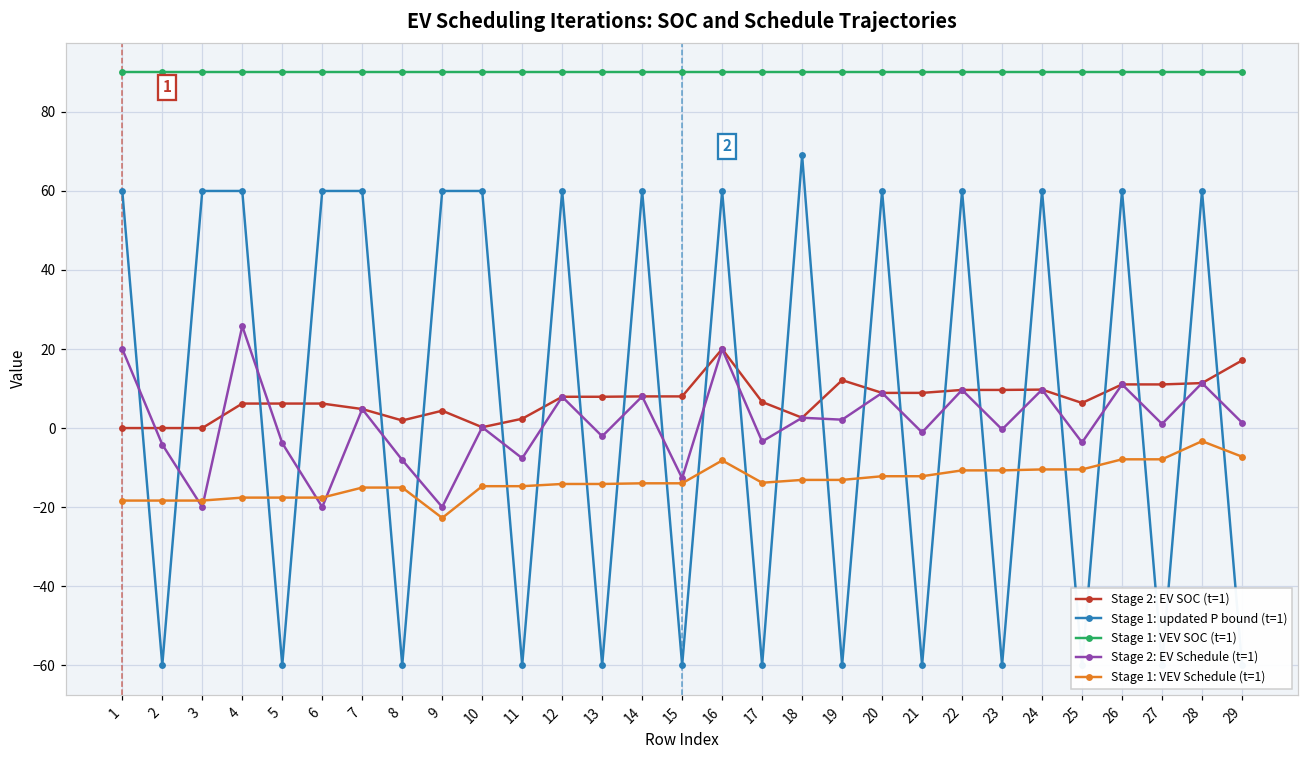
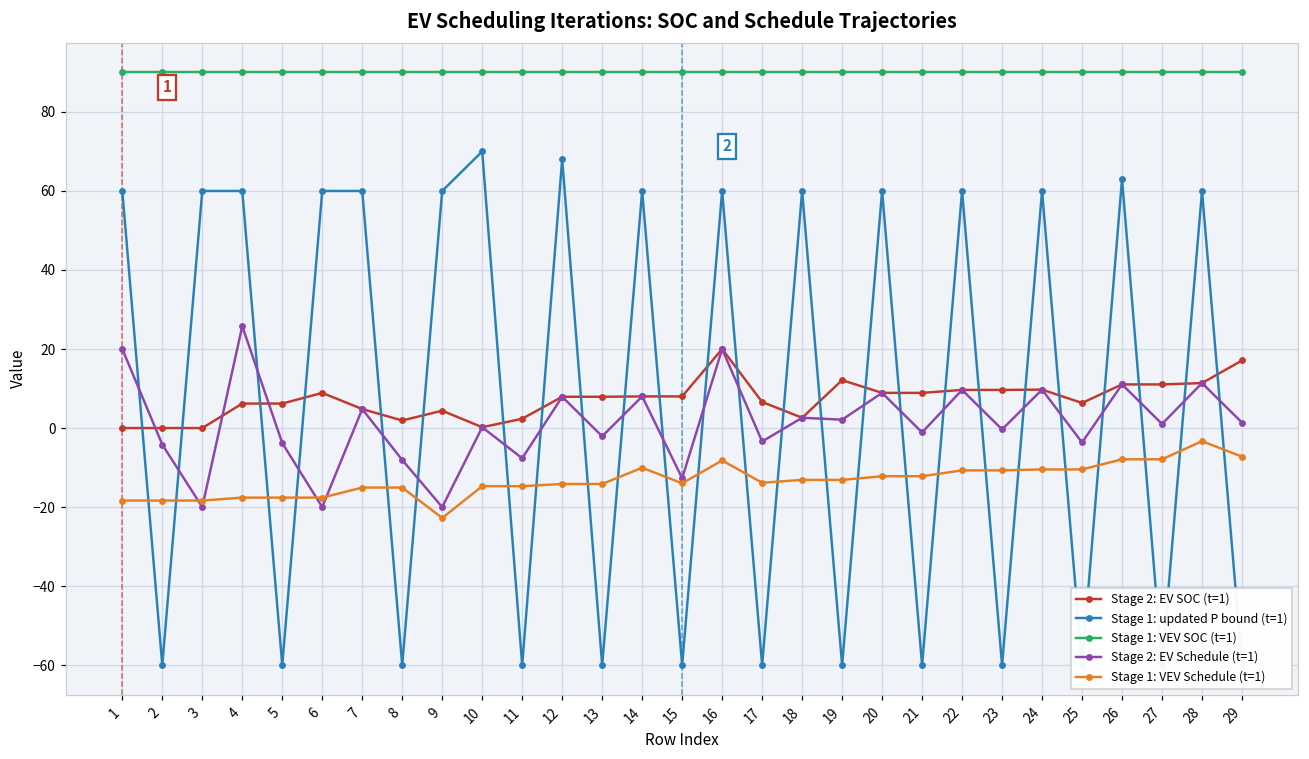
  {
    "Stage 2: EV SOC (t=1)": {
      "1": 0,
      "2": 0,
      "3": 0,
      "4": 6,
      "5": 6,
-     "6": 6,
+     "6": 9,
      "8": 2,
      "9": 4,
      "11": 2,
      "13": 8,
      "15": 8,
      "17": 7,
      "19": 12,
      "21": 9,
      "23": 10,
      "25": 6,
      "27": 11,
      "29": 17
    },
    "Stage 1: updated P bound (t=1)": {
      "1": 60,
      "2": -60,
      "3": 60,
      "4": 60,
      "5": -60,
      "6": 60,
      "7": 60,
      "8": -60,
      "9": 60,
-     "10": 60,
+     "10": 70,
      "11": -60,
-     "12": 60,
+     "12": 68,
      "13": -60,
      "14": 60,
      "15": -60,
      "16": 60,
      "17": -60,
-     "18": 69,
+     "18": 60,
      "19": -60,
      "20": 60,
      "21": -60,
      "22": 60,
      "23": -60,
      "24": 60,
-     "26": 60,
+     "26": 63,
      "28": 60
    },
    "Stage 1: VEV SOC (t=1)": {
      "1": 90,
      "3": 90,
      "4": 90,
      "5": 90,
      "6": 90,
      "7": 90,
      "8": 90,
      "9": 90,
      "10": 90,
      "11": 90,
      "12": 90,
      "13": 90,
      "14": 90,
      "15": 90,
      "16": 90,
      "17": 90,
      "18": 90,
      "19": 90,
      "20": 90,
      "21": 90,
      "22": 90,
      "23": 90,
      "24": 90,
      "25": 90,
      "26": 90,
      "27": 90,
      "28": 90,
      "29": 90
    },
    "Stage 2: EV Schedule (t=1)": {
      "1": 20,
      "2": -4,
      "3": -20,
      "4": 26,
      "5": -4,
      "6": -20,
      "8": -8,
      "9": -20,
      "11": -8,
      "13": -2,
      "15": -13,
      "17": -3,
      "19": 2,
      "21": -1,
      "23": 0,
      "25": -4,
      "27": 1,
      "29": 1
    },
    "Stage 1: VEV Schedule (t=1)": {
      "1": -18,
      "2": -18,
      "3": -18,
      "4": -18,
      "5": -18,
      "6": -18,
      "7": -15,
      "8": -15,
      "9": -23,
      "10": -15,
      "11": -15,
      "12": -14,
      "13": -14,
-     "14": -14,
+     "14": -10,
      "15": -14,
      "16": -8,
      "17": -14,
      "18": -13,
      "19": -13,
      "20": -12,
      "21": -12,
      "22": -11,
      "23": -11,
      "24": -10,
      "25": -10,
      "26": -8,
      "27": -8,
      "28": -3,
      "29": -7
    }
  }
